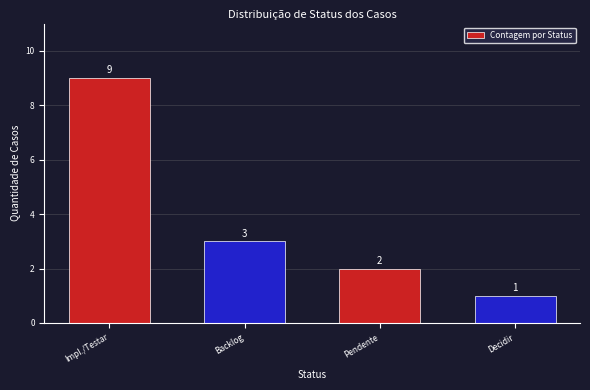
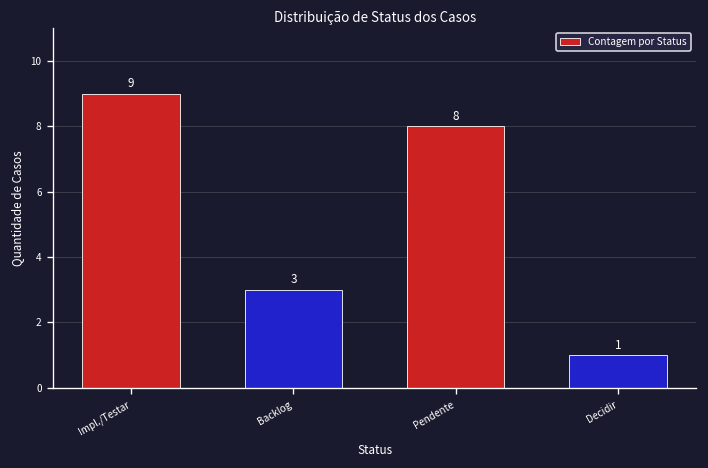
  {
    "Impl./Testar": 9,
    "Backlog": 3,
-   "Pendente": 2,
+   "Pendente": 8,
    "Decidir": 1
  }
